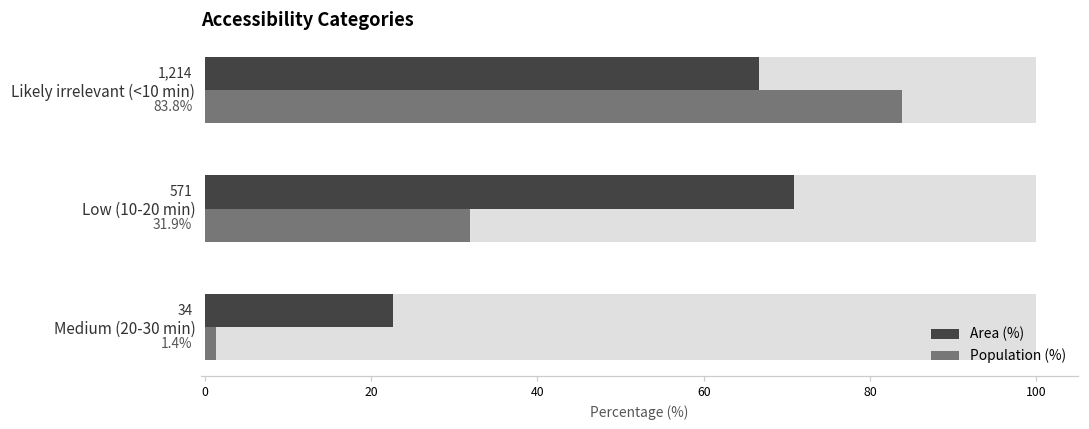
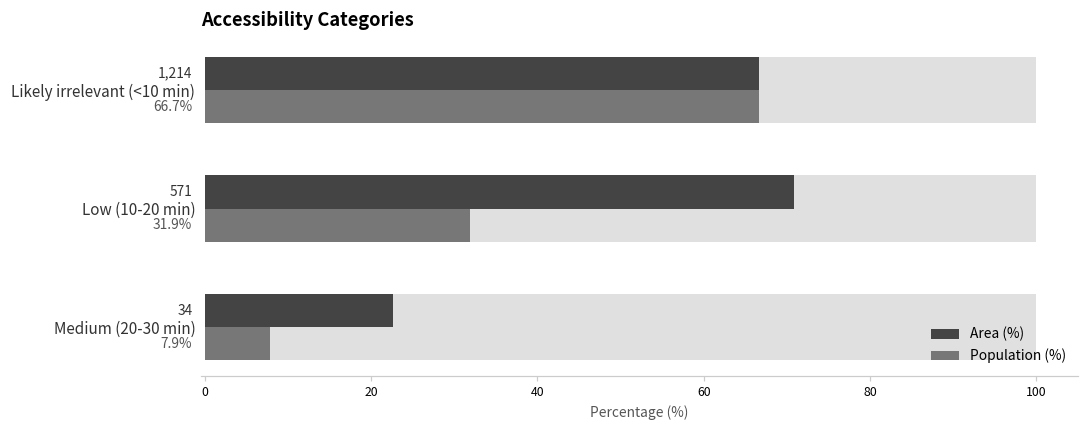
  {
    "Population (%)": {
-     "Likely irrelevant (<10 min)": "83.8%",
-     "Medium (20-30 min)": "1.4%"
+     "Likely irrelevant (<10 min)": "66.7%",
+     "Medium (20-30 min)": "7.9%"
    }
  }
